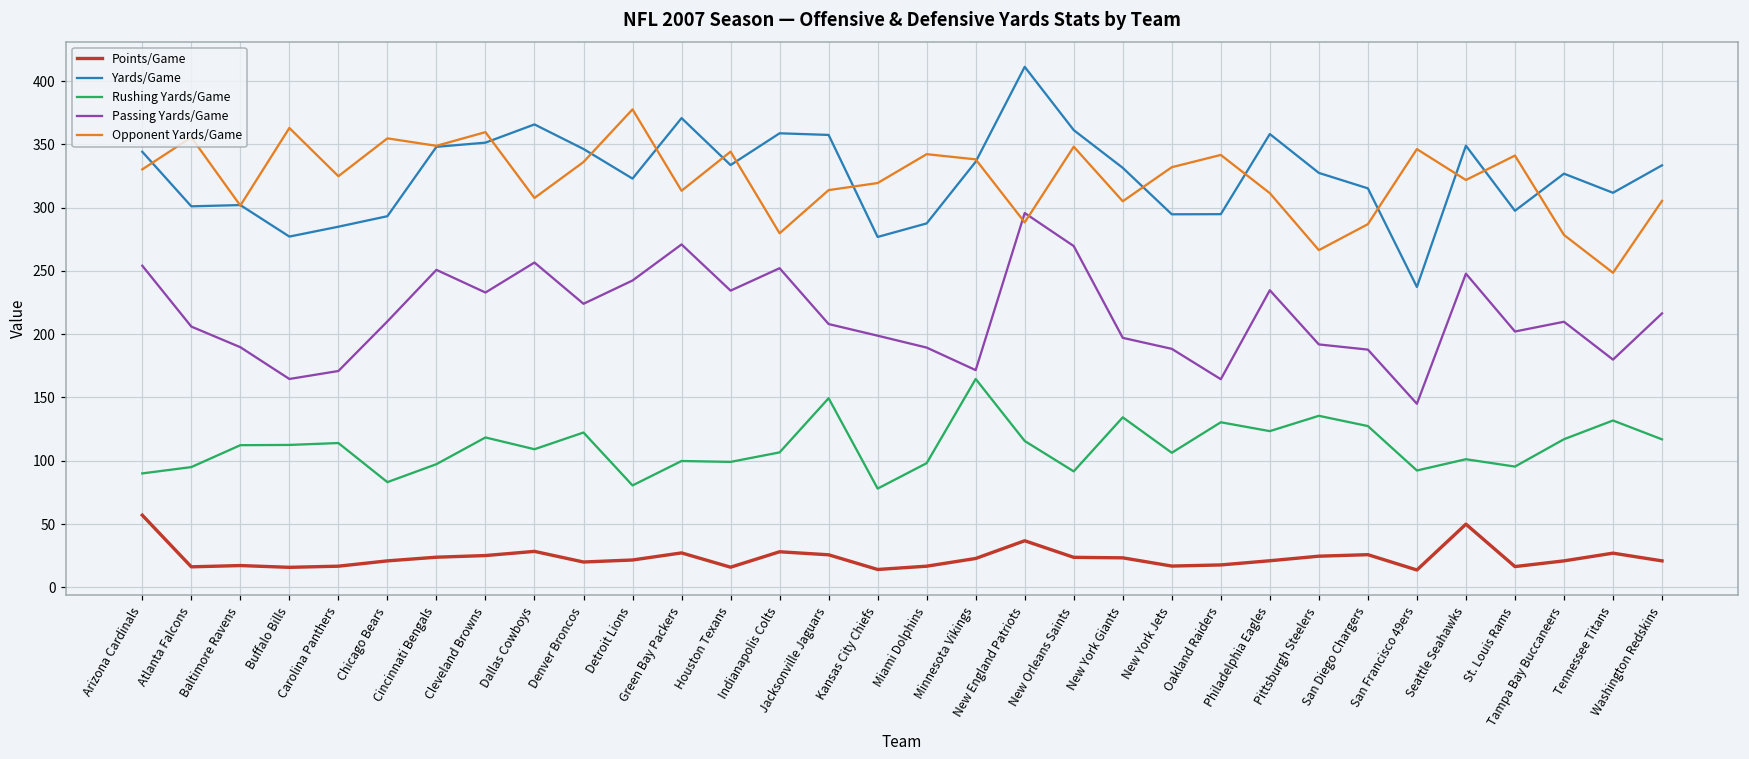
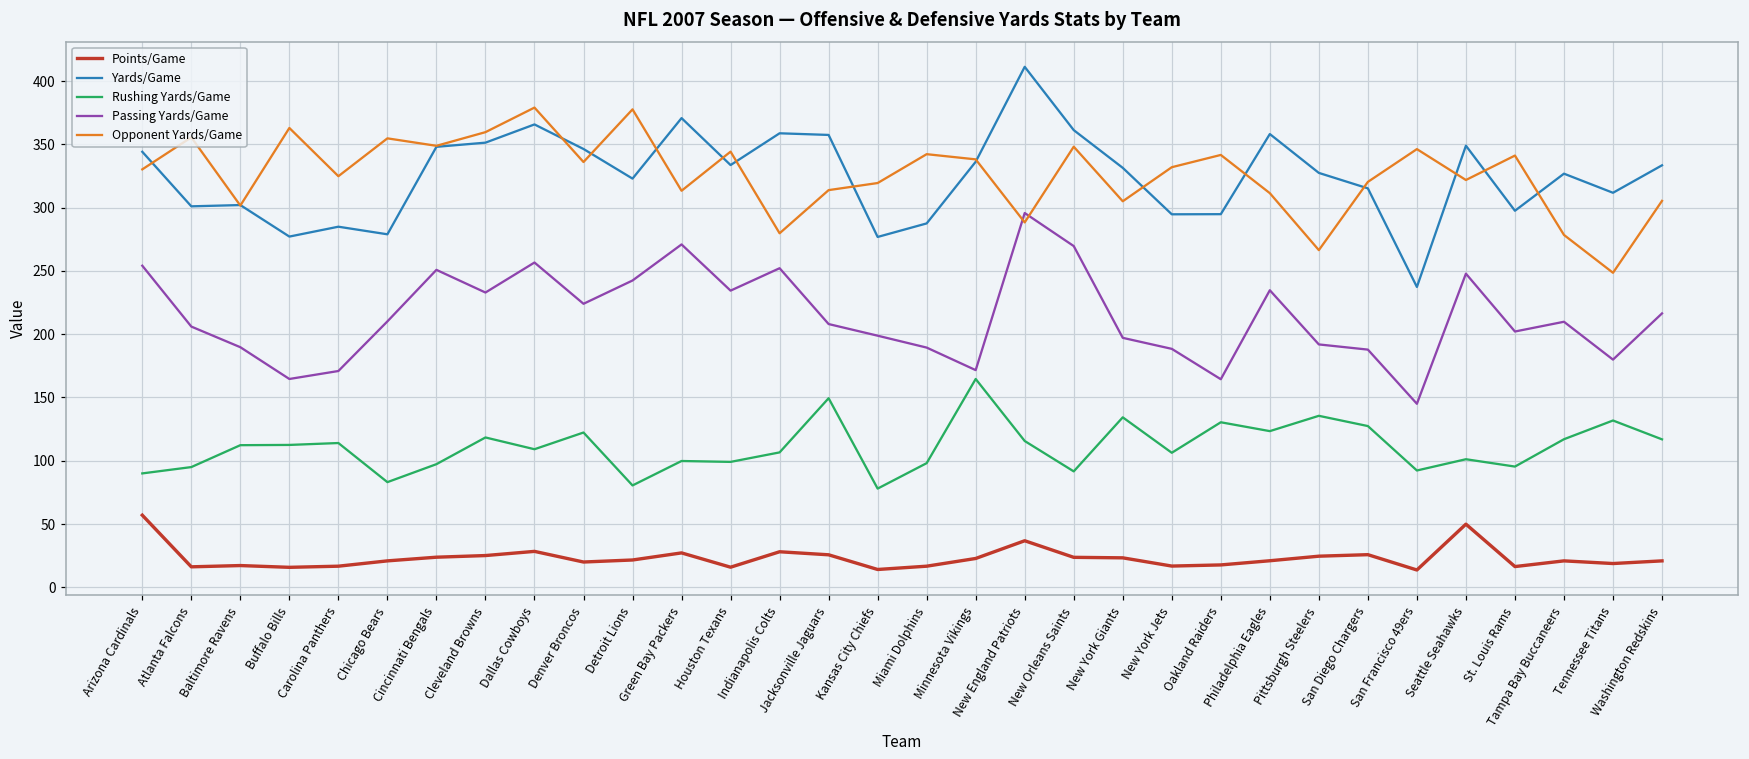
  {
    "Points/Game": {
      "Arizona Cardinals": 57,
      "Atlanta Falcons": 16,
      "Baltimore Ravens": 17,
      "Buffalo Bills": 16,
      "Carolina Panthers": 17,
      "Chicago Bears": 21,
      "Cincinnati Bengals": 24,
      "Cleveland Browns": 25,
      "Dallas Cowboys": 28,
      "Denver Broncos": 20,
      "Detroit Lions": 22,
      "Green Bay Packers": 27,
      "Houston Texans": 16,
      "Indianapolis Colts": 28,
      "Jacksonville Jaguars": 26,
      "Kansas City Chiefs": 14,
      "Miami Dolphins": 17,
      "Minnesota Vikings": 23,
      "New England Patriots": 37,
      "New Orleans Saints": 24,
      "New York Giants": 23,
      "New York Jets": 17,
      "Oakland Raiders": 18,
      "Philadelphia Eagles": 21,
      "Pittsburgh Steelers": 25,
      "San Diego Chargers": 26,
      "San Francisco 49ers": 14,
      "Seattle Seahawks": 50,
      "St. Louis Rams": 16,
      "Tampa Bay Buccaneers": 21,
-     "Tennessee Titans": 27,
+     "Tennessee Titans": 19,
      "Washington Redskins": 21
    },
    "Yards/Game": {
      "Arizona Cardinals": 344,
      "Atlanta Falcons": 301,
      "Buffalo Bills": 277,
      "Carolina Panthers": 285,
-     "Chicago Bears": 293,
+     "Chicago Bears": 279,
      "Cleveland Browns": 351,
      "Dallas Cowboys": 366,
      "Denver Broncos": 346,
      "Detroit Lions": 323,
      "Green Bay Packers": 371,
      "Houston Texans": 334,
      "Indianapolis Colts": 359,
      "Jacksonville Jaguars": 357,
      "Kansas City Chiefs": 277,
      "Miami Dolphins": 288,
      "New England Patriots": 411,
      "New Orleans Saints": 361,
      "New York Giants": 331,
      "New York Jets": 295,
      "Oakland Raiders": 295,
      "Philadelphia Eagles": 358,
      "Pittsburgh Steelers": 327,
      "San Diego Chargers": 315,
      "San Francisco 49ers": 237,
      "Seattle Seahawks": 349,
      "St. Louis Rams": 298,
      "Tampa Bay Buccaneers": 327,
      "Tennessee Titans": 312,
      "Washington Redskins": 333
    },
    "Rushing Yards/Game": {
      "Arizona Cardinals": 90,
      "Atlanta Falcons": 95,
      "Baltimore Ravens": 112,
      "Buffalo Bills": 113,
      "Carolina Panthers": 114,
      "Chicago Bears": 83,
      "Cincinnati Bengals": 97,
      "Cleveland Browns": 118,
      "Dallas Cowboys": 109,
      "Denver Broncos": 122,
      "Detroit Lions": 81,
      "Green Bay Packers": 100,
      "Houston Texans": 99,
      "Indianapolis Colts": 107,
      "Jacksonville Jaguars": 149,
      "Kansas City Chiefs": 78,
      "Miami Dolphins": 98,
      "Minnesota Vikings": 165,
      "New England Patriots": 116,
      "New Orleans Saints": 92,
      "New York Giants": 134,
      "New York Jets": 106,
      "Oakland Raiders": 130,
      "Philadelphia Eagles": 123,
      "Pittsburgh Steelers": 136,
      "San Diego Chargers": 127,
      "San Francisco 49ers": 92,
      "Seattle Seahawks": 101,
      "St. Louis Rams": 95,
      "Tampa Bay Buccaneers": 117,
      "Tennessee Titans": 132,
      "Washington Redskins": 117
    },
    "Passing Yards/Game": {
      "Arizona Cardinals": 254,
      "Atlanta Falcons": 206,
      "Baltimore Ravens": 190,
      "Buffalo Bills": 165,
      "Carolina Panthers": 171,
      "Chicago Bears": 210,
      "Cincinnati Bengals": 251,
      "Cleveland Browns": 233,
      "Dallas Cowboys": 257,
      "Denver Broncos": 224,
      "Detroit Lions": 242,
      "Green Bay Packers": 271,
      "Houston Texans": 234,
      "Indianapolis Colts": 252,
      "Jacksonville Jaguars": 208,
      "Kansas City Chiefs": 199,
      "Miami Dolphins": 189,
      "Minnesota Vikings": 172,
      "New England Patriots": 296,
      "New Orleans Saints": 270,
      "New York Giants": 197,
      "New York Jets": 188,
      "Oakland Raiders": 164,
      "Philadelphia Eagles": 235,
      "Pittsburgh Steelers": 192,
      "San Diego Chargers": 188,
      "San Francisco 49ers": 145,
      "Seattle Seahawks": 248,
      "St. Louis Rams": 202,
      "Tampa Bay Buccaneers": 210,
      "Tennessee Titans": 180,
      "Washington Redskins": 216
    },
    "Opponent Yards/Game": {
      "Arizona Cardinals": 330,
      "Buffalo Bills": 363,
      "Carolina Panthers": 325,
      "Chicago Bears": 355,
      "Cleveland Browns": 360,
-     "Dallas Cowboys": 308,
+     "Dallas Cowboys": 379,
      "Denver Broncos": 336,
      "Detroit Lions": 378,
      "Green Bay Packers": 313,
      "Houston Texans": 344,
      "Indianapolis Colts": 280,
      "Jacksonville Jaguars": 314,
      "Kansas City Chiefs": 319,
      "Miami Dolphins": 342,
      "New England Patriots": 288,
      "New Orleans Saints": 348,
      "New York Giants": 305,
      "New York Jets": 332,
      "Oakland Raiders": 342,
      "Philadelphia Eagles": 311,
      "Pittsburgh Steelers": 266,
-     "San Diego Chargers": 287,
+     "San Diego Chargers": 320,
      "San Francisco 49ers": 346,
      "Seattle Seahawks": 322,
      "St. Louis Rams": 341,
      "Tampa Bay Buccaneers": 278,
      "Tennessee Titans": 249,
      "Washington Redskins": 305
    }
  }
